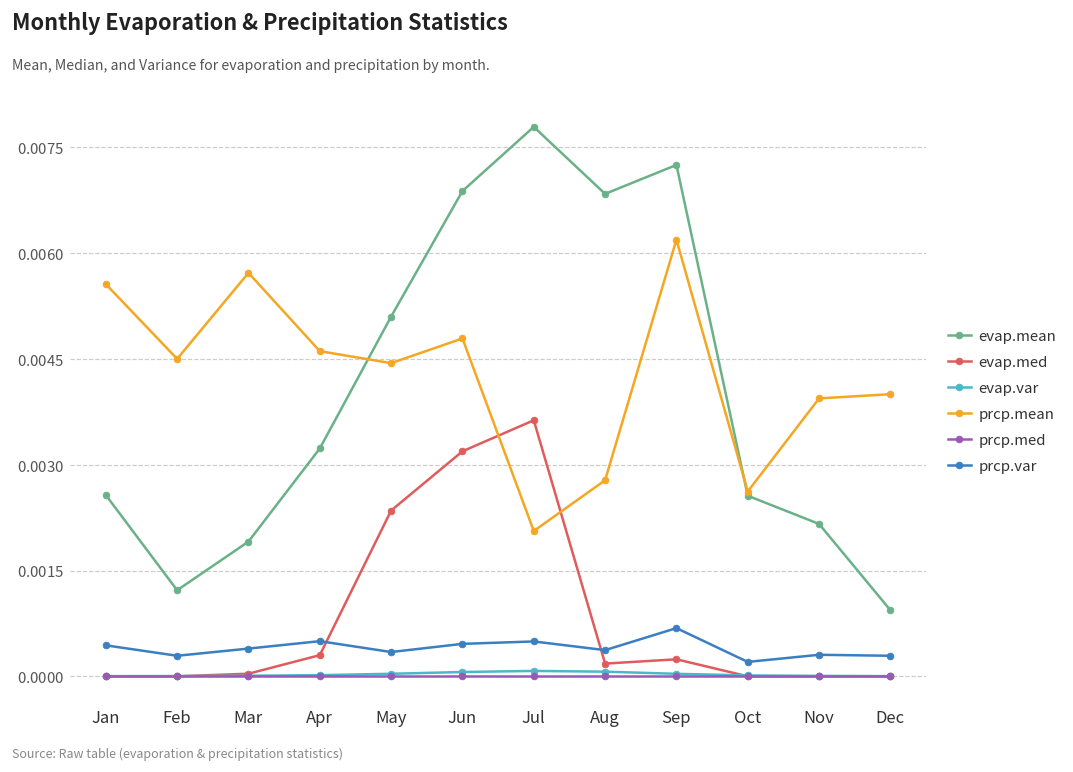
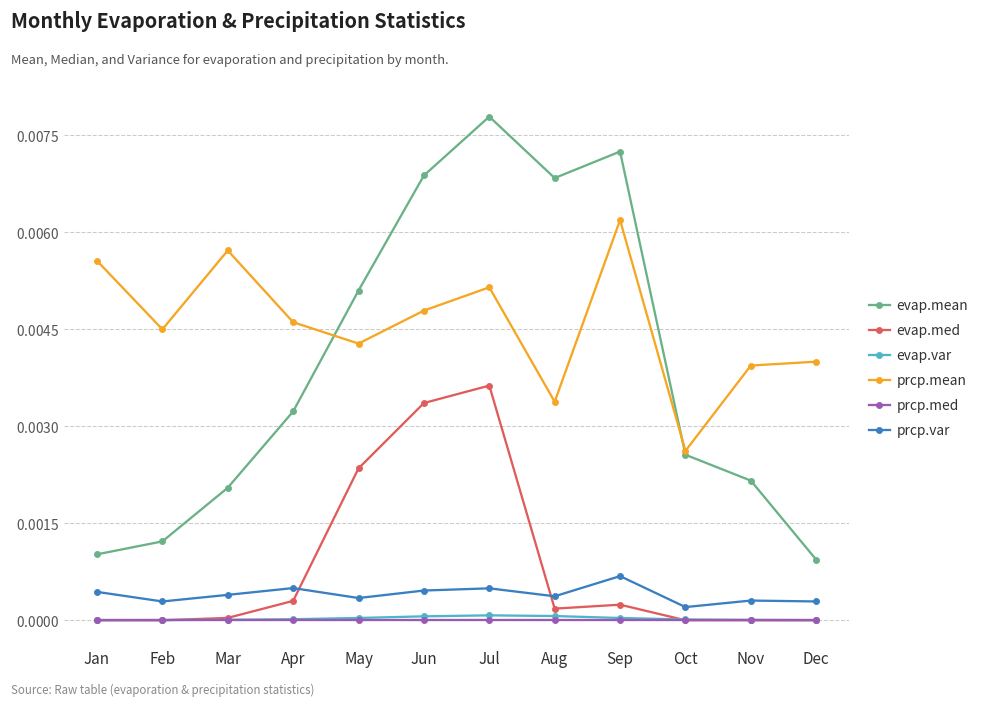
  {
    "evap.mean": {
-     "Jan": 0.0026,
+     "Jan": 0.0010,
      "Feb": 0.0012,
-     "Mar": 0.0019,
+     "Mar": 0.0021,
      "Apr": 0.0032,
      "May": 0.0051,
      "Jun": 0.0069,
      "Jul": 0.0078,
      "Aug": 0.0068,
      "Sep": 0.0073,
      "Oct": 0.0026,
      "Nov": 0.0022,
      "Dec": 0.0009
    },
    "evap.med": {
      "Apr": 0.0003,
      "May": 0.0024,
-     "Jun": 0.0032,
+     "Jun": 0.0034,
      "Jul": 0.0036,
      "Aug": 0.0002,
      "Sep": 0.0002
    },
    "prcp.mean": {
      "Jan": 0.0056,
      "Feb": 0.0045,
      "Mar": 0.0057,
      "Apr": 0.0046,
-     "May": 0.0044,
+     "May": 0.0043,
      "Jun": 0.0048,
-     "Jul": 0.0021,
-     "Aug": 0.0028,
+     "Jul": 0.0052,
+     "Aug": 0.0034,
      "Sep": 0.0062,
      "Oct": 0.0026,
      "Nov": 0.0039,
      "Dec": 0.0040
    },
    "prcp.med": {
      "Jun": 0.0000,
      "Jul": 0.0000,
      "Aug": 0.0000
    }
  }
